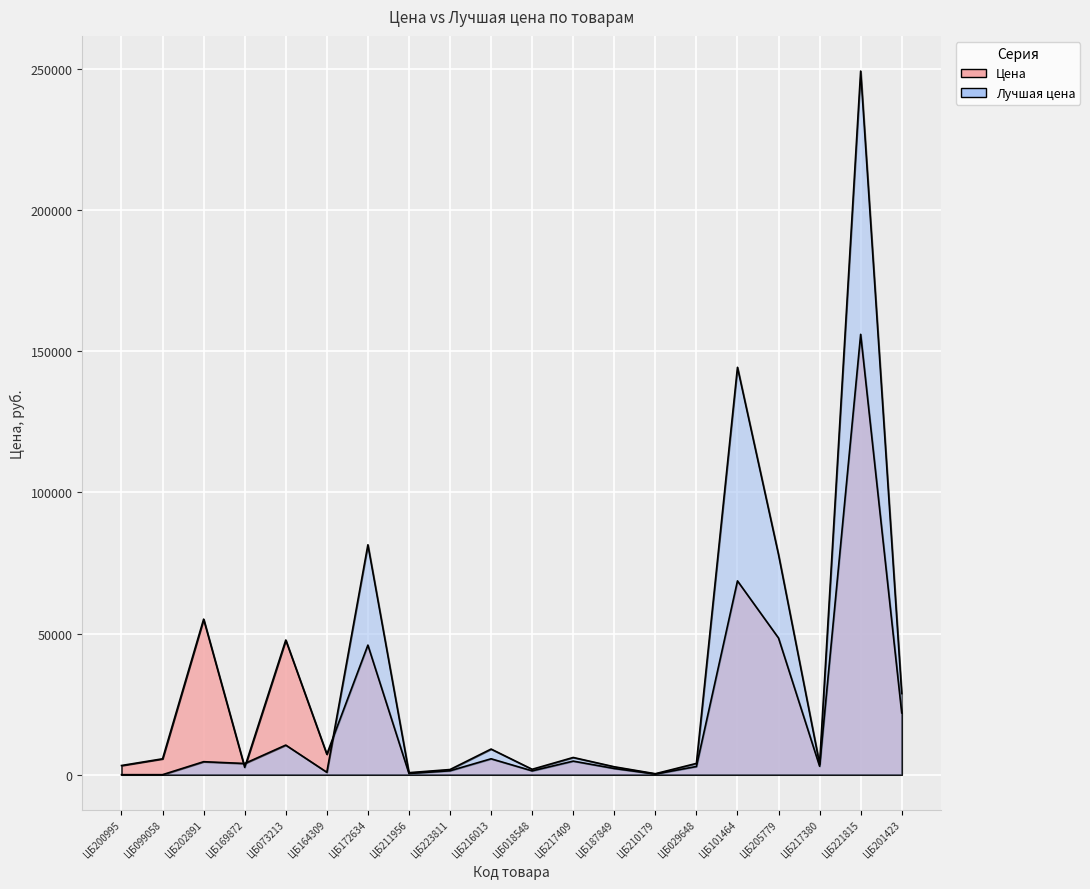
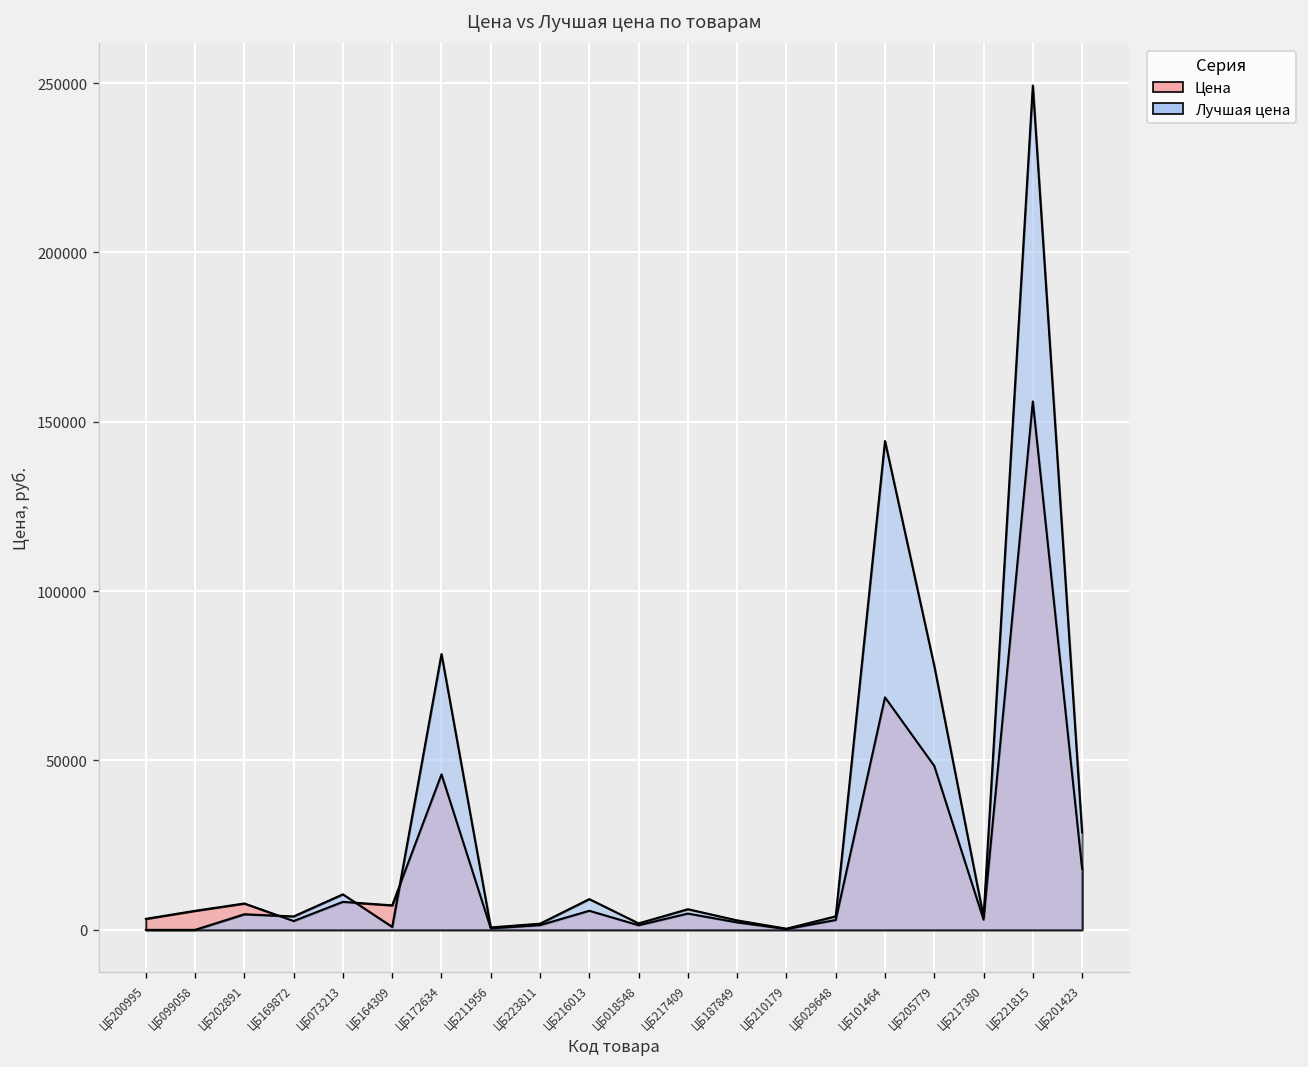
  {
    "Цена": {
      "ЦБ200995": 3000,
      "ЦБ099058": 6000,
-     "ЦБ202891": 55000,
+     "ЦБ202891": 8000,
      "ЦБ169872": 3000,
-     "ЦБ073213": 48000,
+     "ЦБ073213": 8000,
      "ЦБ164309": 7000,
      "ЦБ172634": 46000,
      "ЦБ216013": 6000,
      "ЦБ217409": 5000,
      "ЦБ029648": 3000,
      "ЦБ101464": 69000,
      "ЦБ205779": 48000,
      "ЦБ221815": 156000,
-     "ЦБ201423": 22000
+     "ЦБ201423": 18000
    },
    "Лучшая цена": {
      "ЦБ200995": 0,
      "ЦБ099058": 0,
      "ЦБ202891": 5000,
      "ЦБ169872": 4000,
      "ЦБ073213": 10000,
      "ЦБ164309": 1000,
      "ЦБ172634": 81000,
      "ЦБ216013": 9000,
      "ЦБ217409": 6000,
      "ЦБ029648": 4000,
      "ЦБ101464": 144000,
      "ЦБ205779": 78000,
      "ЦБ221815": 249000,
      "ЦБ201423": 29000
    }
  }
